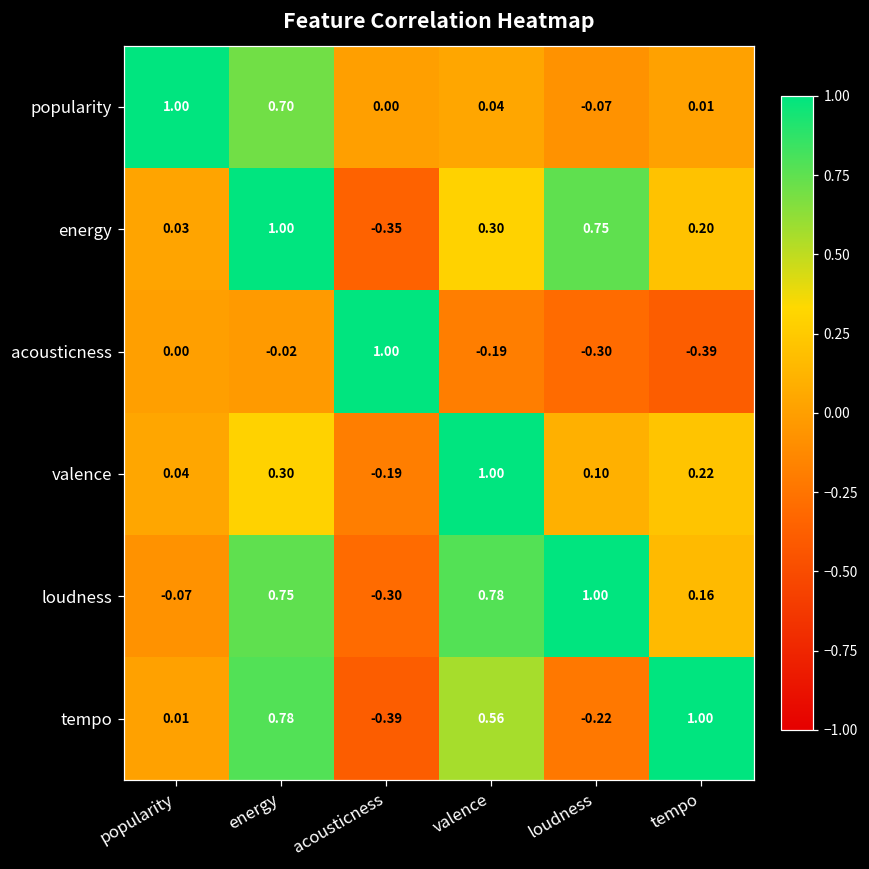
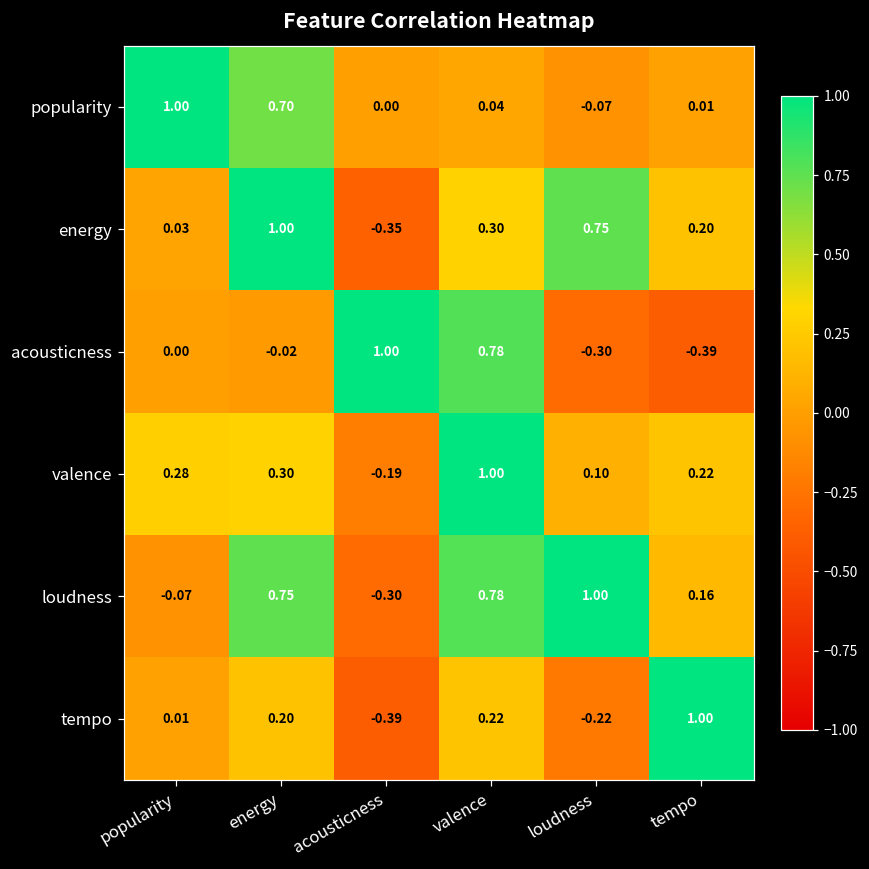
  {
    "popularity": {
      "popularity": 1.00,
      "energy": 0.70,
      "acousticness": 0.00,
      "valence": 0.04,
      "loudness": -0.07,
      "tempo": 0.01
    },
    "energy": {
      "popularity": 0.03,
      "energy": 1.00,
      "acousticness": -0.35,
      "valence": 0.30,
      "loudness": 0.75,
      "tempo": 0.20
    },
    "acousticness": {
      "popularity": 0.00,
      "energy": -0.02,
      "acousticness": 1.00,
-     "valence": -0.19,
+     "valence": 0.78,
      "loudness": -0.30,
      "tempo": -0.39
    },
    "valence": {
-     "popularity": 0.04,
+     "popularity": 0.28,
      "energy": 0.30,
      "acousticness": -0.19,
      "valence": 1.00,
      "loudness": 0.10,
      "tempo": 0.22
    },
    "loudness": {
      "popularity": -0.07,
      "energy": 0.75,
      "acousticness": -0.30,
      "valence": 0.78,
      "loudness": 1.00,
      "tempo": 0.16
    },
    "tempo": {
      "popularity": 0.01,
-     "energy": 0.78,
+     "energy": 0.20,
      "acousticness": -0.39,
-     "valence": 0.56,
+     "valence": 0.22,
      "loudness": -0.22,
      "tempo": 1.00
    }
  }
